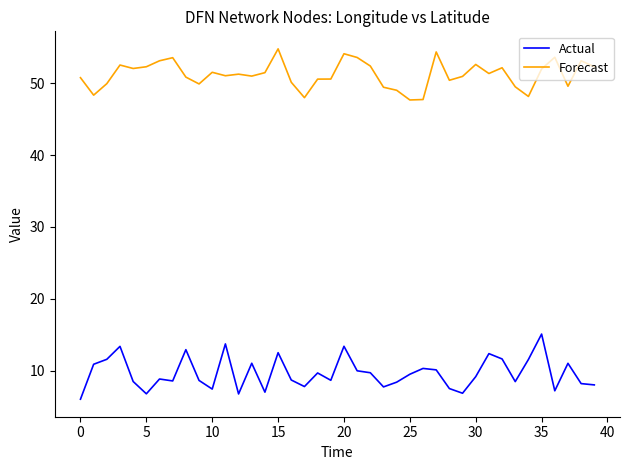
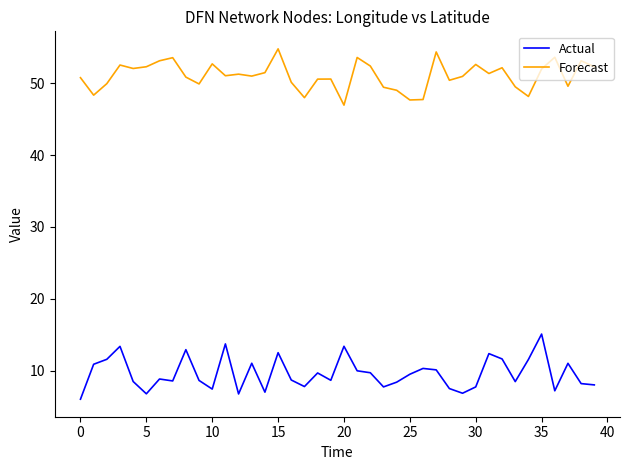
  {
    "Actual": {
      "0": 6,
      "5": 7,
      "10": 7,
      "15": 13,
      "20": 13,
      "25": 10,
-     "30": 9,
+     "30": 8,
      "35": 15
    },
    "Forecast": {
      "0": 51,
      "5": 52,
-     "10": 52,
+     "10": 53,
      "15": 55,
-     "20": 54,
+     "20": 47,
      "25": 48,
      "30": 53
    }
  }
